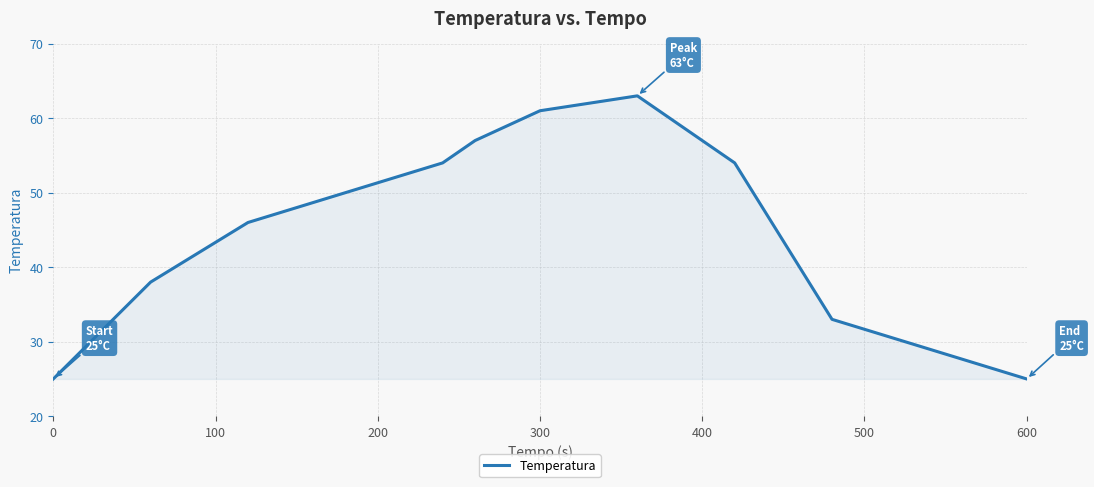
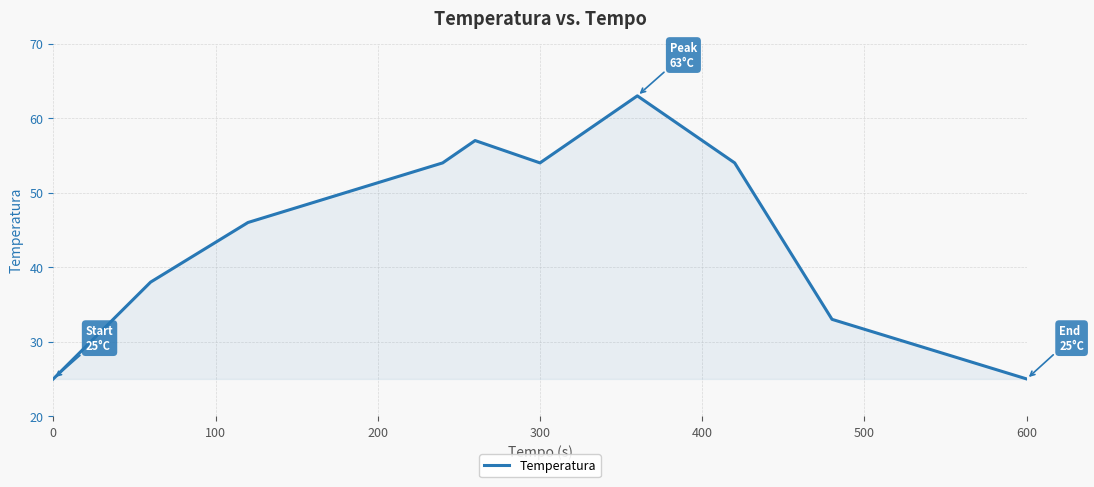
  {
    "0": 25,
-   "300": 61,
+   "300": 54,
    "600": 25
  }
